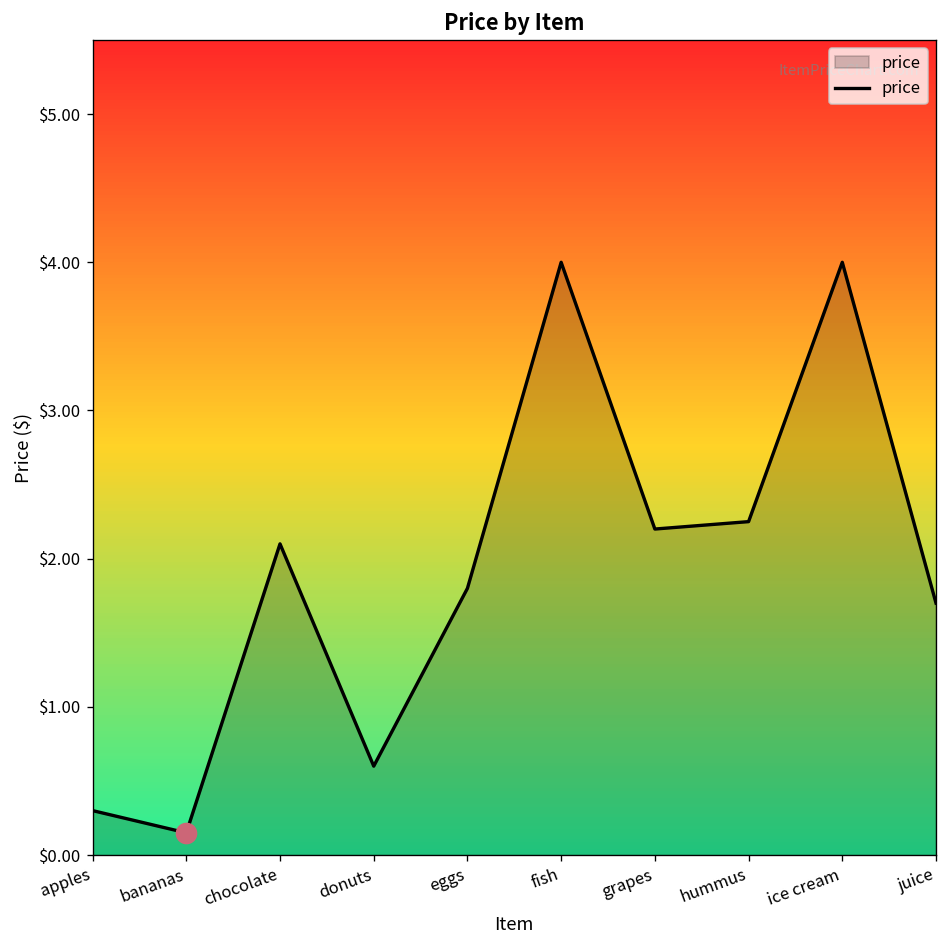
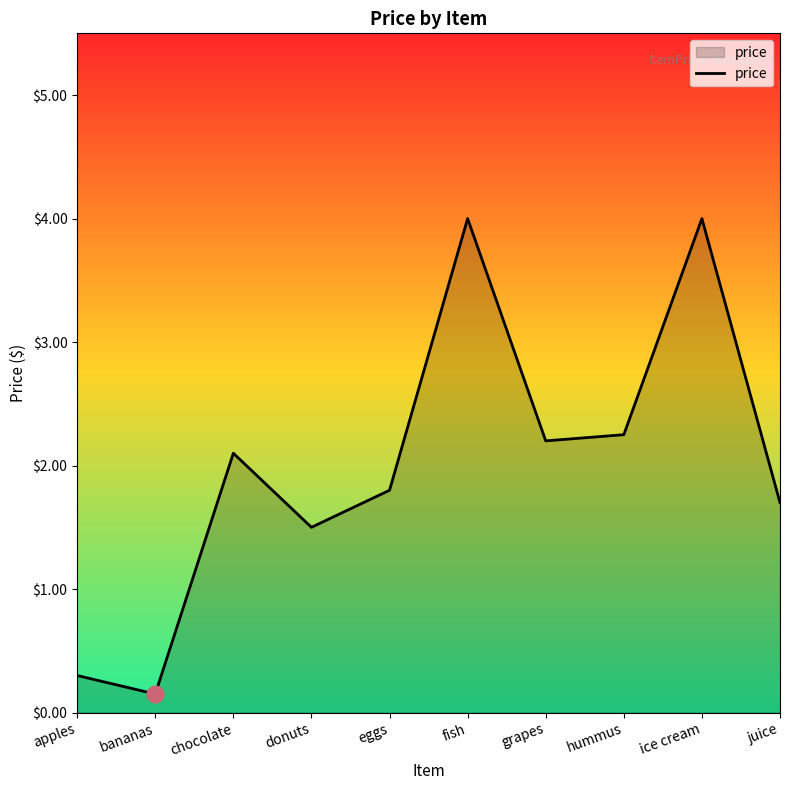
  {
    "price": {
      "apples": "$0.3",
      "chocolate": "$2.1",
-     "donuts": "$0.6",
+     "donuts": "$1.5",
      "eggs": "$1.8",
      "fish": "$4.0",
      "grapes": "$2.2",
      "hummus": "$2.25",
      "ice cream": "$4.0",
      "juice": "$1.7"
    }
  }
